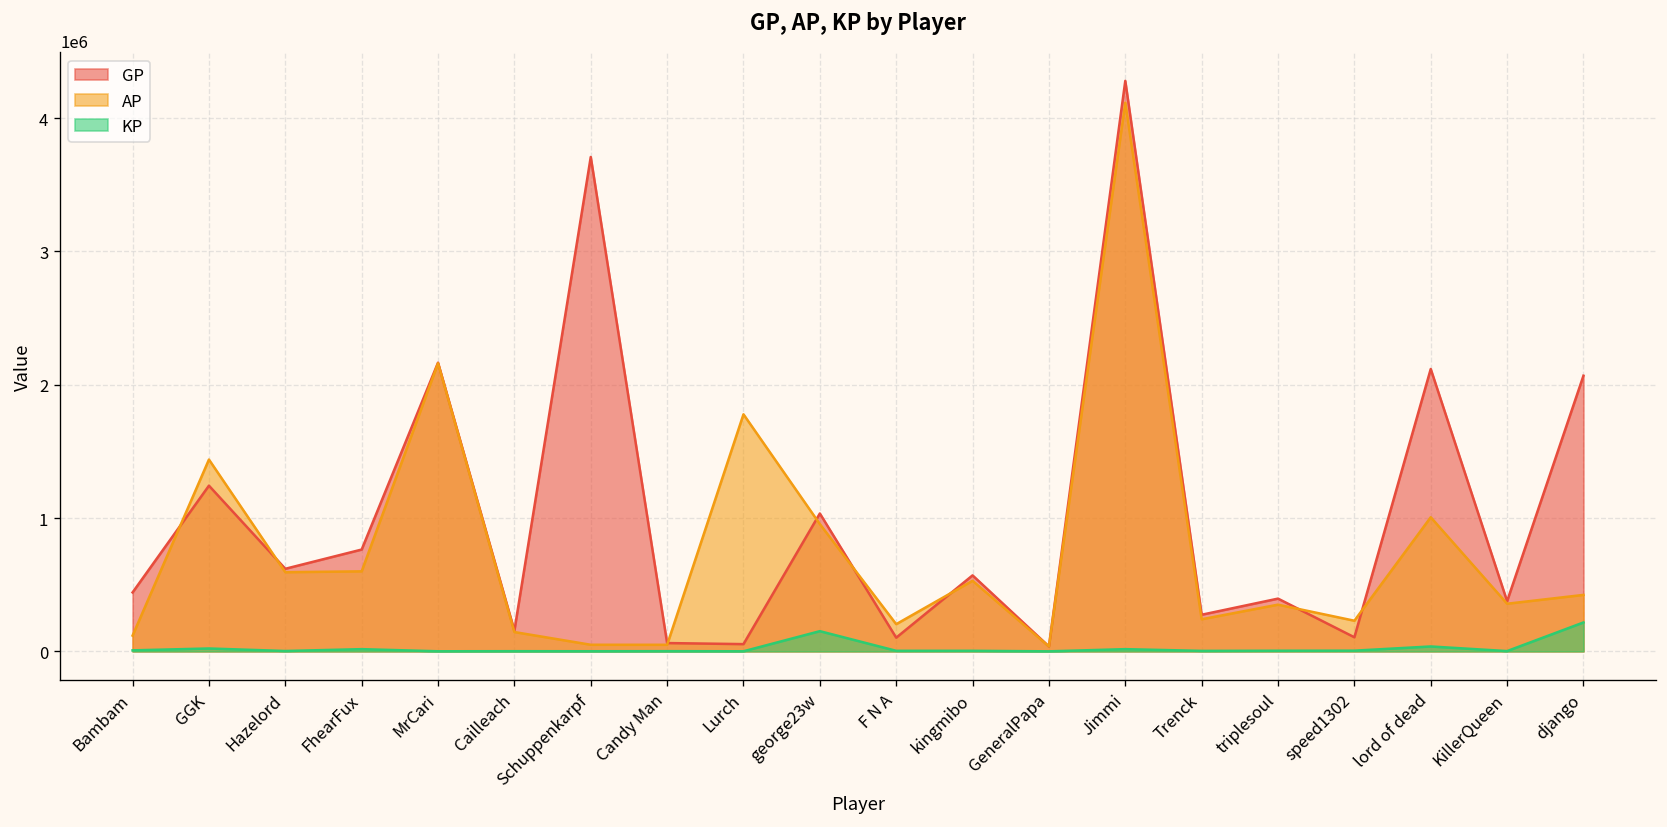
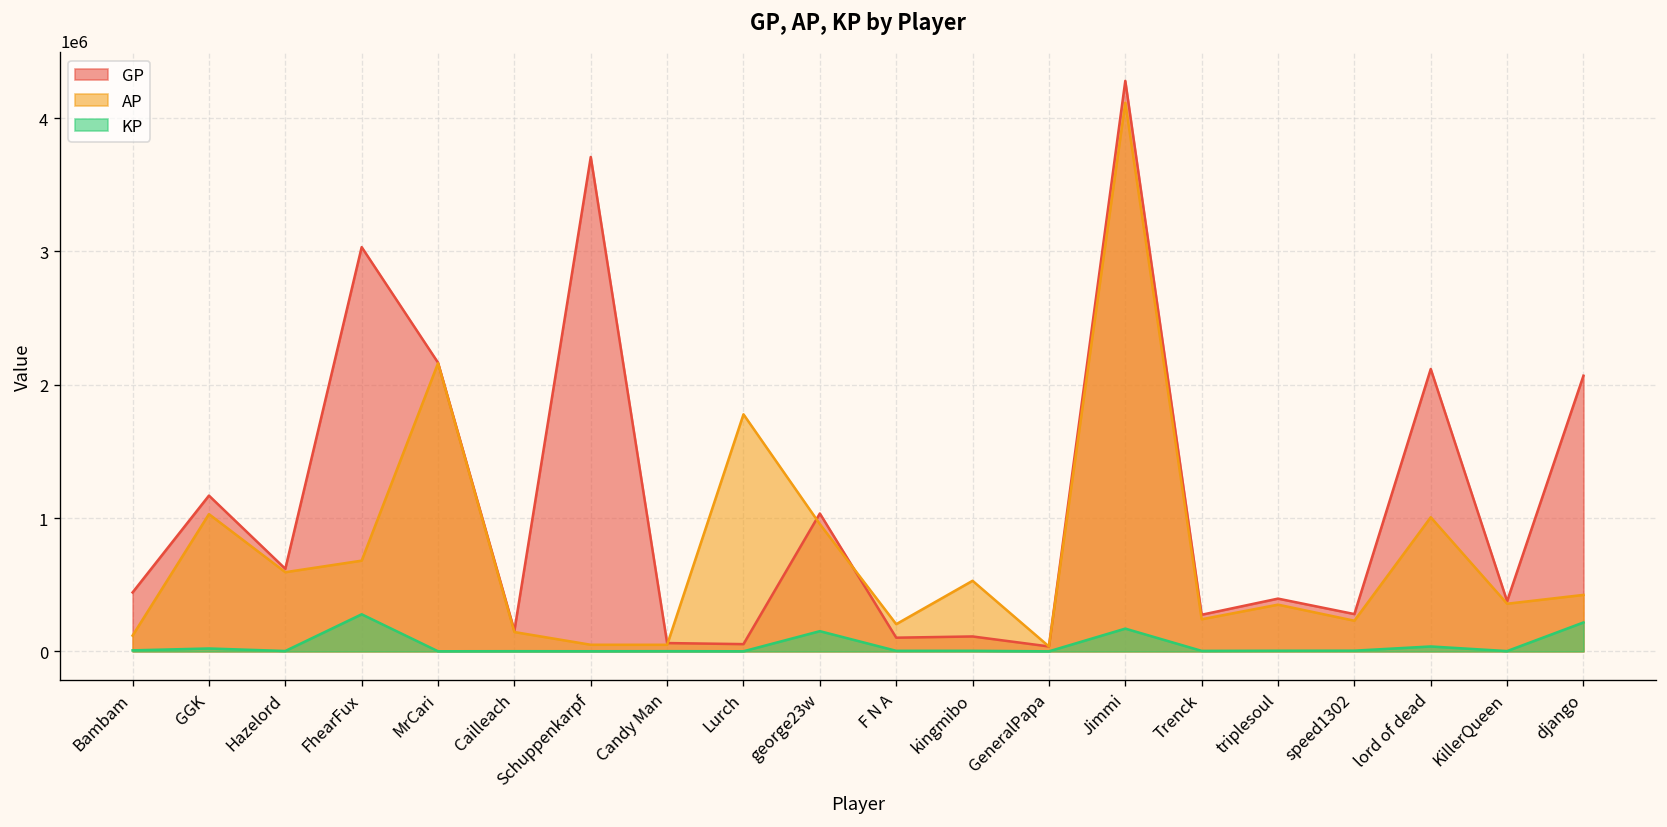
  {
    "GP": {
      "Bambam": 440000,
-     "GGK": 1240000,
+     "GGK": 1170000,
      "Hazelord": 620000,
-     "FhearFux": 760000,
+     "FhearFux": 3030000,
      "Schuppenkarpf": 3710000,
      "Lurch": 50000,
      "george23w": 1030000,
      "F N A": 100000,
-     "kingmibo": 570000,
+     "kingmibo": 110000,
      "Jimmi": 4280000,
      "Trenck": 270000,
      "triplesoul": 400000,
-     "speed1302": 110000,
+     "speed1302": 280000,
      "lord of dead": 2120000,
      "django": 2070000
    },
    "AP": {
      "Bambam": 120000,
-     "GGK": 1440000,
+     "GGK": 1030000,
      "Hazelord": 590000,
-     "FhearFux": 600000,
+     "FhearFux": 680000,
      "Schuppenkarpf": 50000,
      "Lurch": 1780000,
      "george23w": 950000,
      "F N A": 200000,
      "kingmibo": 530000,
      "Jimmi": 4120000,
      "Trenck": 240000,
      "triplesoul": 350000,
      "speed1302": 230000,
      "lord of dead": 1010000,
      "django": 420000
    },
    "KP": {
      "Bambam": 10000,
      "GGK": 20000,
      "Hazelord": 0,
-     "FhearFux": 20000,
+     "FhearFux": 280000,
      "MrCari": 0,
      "Cailleach": 0,
      "Schuppenkarpf": 0,
      "Candy Man": 0,
      "Lurch": 0,
      "george23w": 150000,
      "F N A": 0,
      "kingmibo": 0,
      "GeneralPapa": 0,
-     "Jimmi": 20000,
+     "Jimmi": 170000,
      "Trenck": 0,
      "triplesoul": 0,
      "speed1302": 0,
      "lord of dead": 40000,
      "KillerQueen": 0,
      "django": 220000
    }
  }
